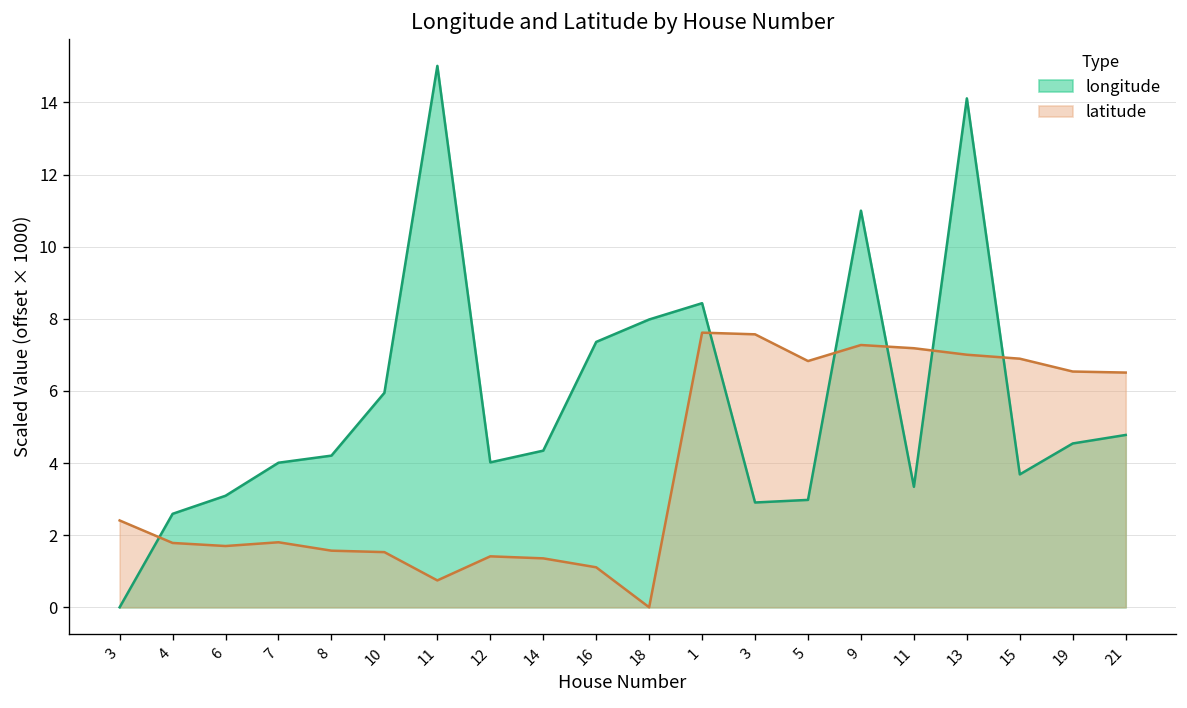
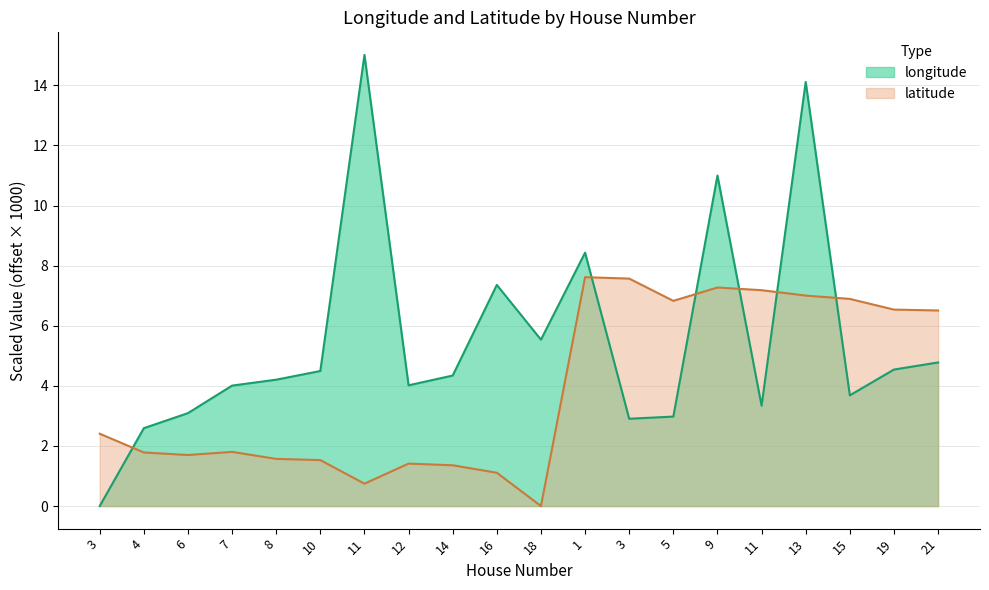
  {
    "longitude": {
      "4": 2.6,
      "6": 3.1,
      "7": 4.0,
      "8": 4.2,
-     "10": 5.9,
+     "10": 4.5,
      "12": 4.0,
      "14": 4.3,
      "16": 7.4,
-     "18": 8.0,
+     "18": 5.5,
      "1": 8.4,
      "5": 3.0,
      "9": 11.0,
      "13": 14.1,
      "15": 3.7,
      "19": 4.5,
      "21": 4.8
    },
    "latitude": {
      "4": 1.8,
      "6": 1.7,
      "7": 1.8,
      "8": 1.6,
      "10": 1.5,
      "12": 1.4,
      "14": 1.4,
      "16": 1.1,
      "18": 0.0,
      "1": 7.6,
      "5": 6.8,
      "9": 7.3,
      "13": 7.0,
      "15": 6.9,
      "19": 6.5,
      "21": 6.5
    }
  }
